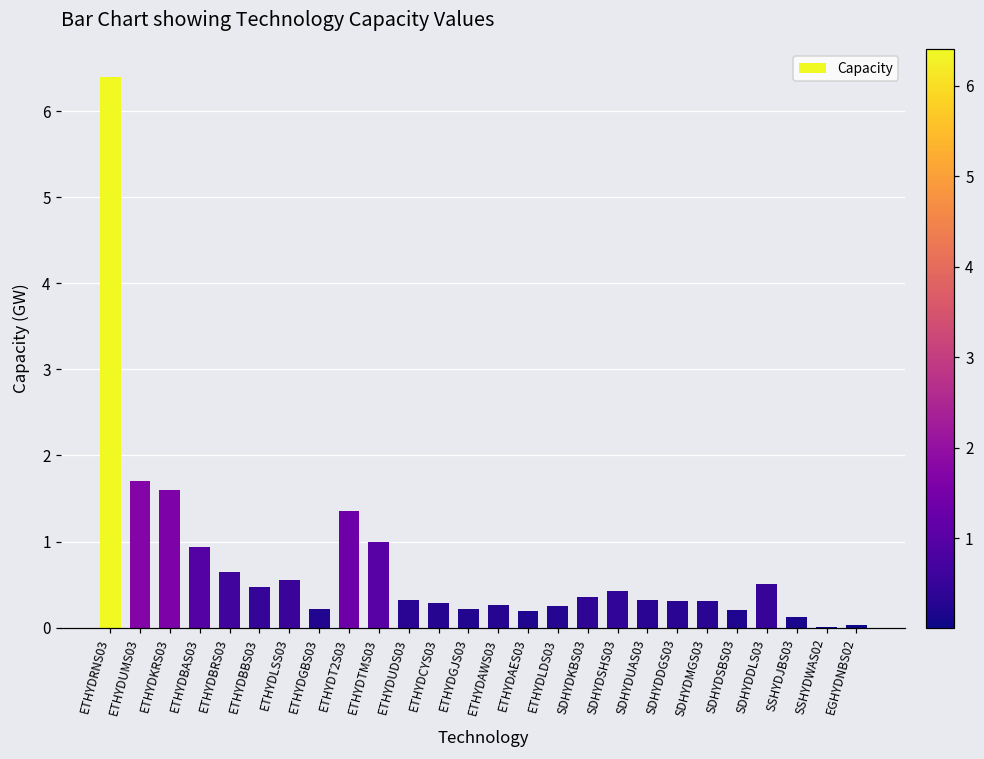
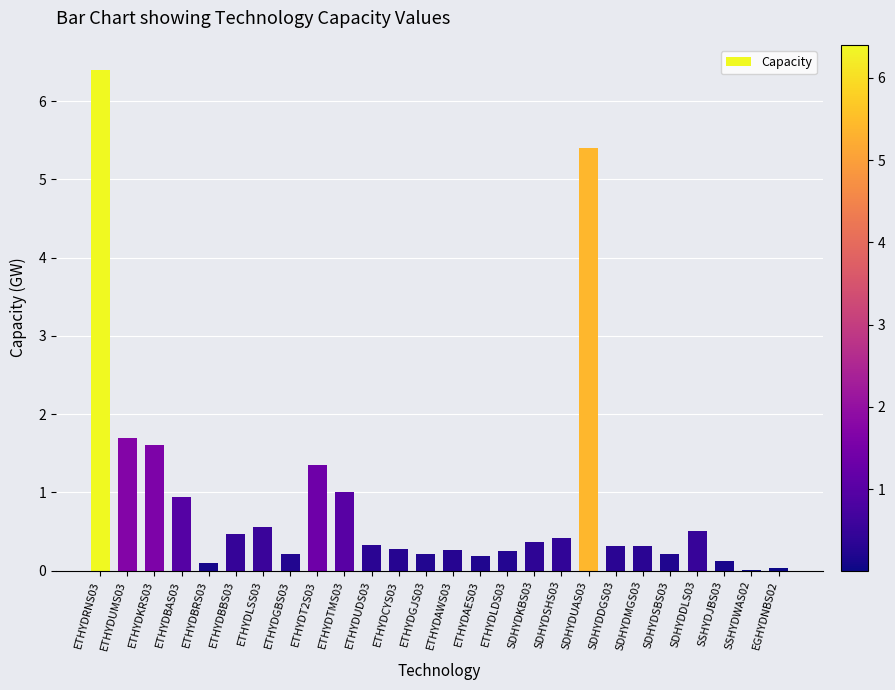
  {
    "ETHYDRNS03": 6.4,
    "ETHYDUMS03": 1.7,
    "ETHYDKRS03": 1.6,
    "ETHYDBAS03": 0.9,
-   "ETHYDBRS03": 0.6,
+   "ETHYDBRS03": 0.1,
    "ETHYDBBS03": 0.5,
    "ETHYDLSS03": 0.6,
    "ETHYDGBS03": 0.2,
    "ETHYDT2S03": 1.4,
    "ETHYDTMS03": 1.0,
    "ETHYDUDS03": 0.3,
    "ETHYDCYS03": 0.3,
    "ETHYDGJS03": 0.2,
    "ETHYDAWS03": 0.3,
    "ETHYDAES03": 0.2,
    "ETHYDLDS03": 0.3,
    "SDHYDKBS03": 0.4,
    "SDHYDSHS03": 0.4,
-   "SDHYDUAS03": 0.3,
+   "SDHYDUAS03": 5.4,
    "SDHYDDGS03": 0.3,
    "SDHYDMGS03": 0.3,
    "SDHYDSBS03": 0.2,
    "SDHYDDLS03": 0.5,
    "SSHYDJBS03": 0.1
  }
